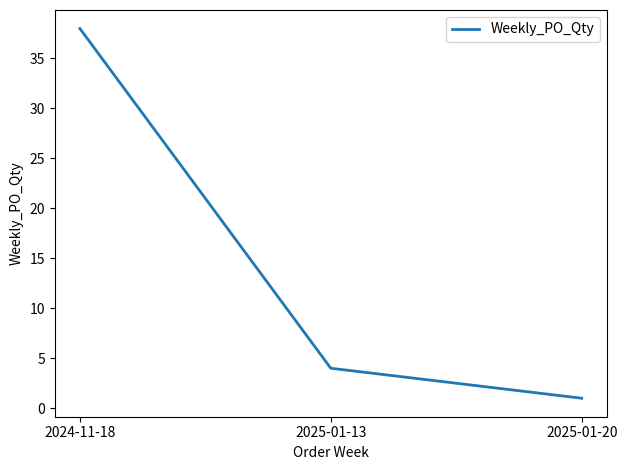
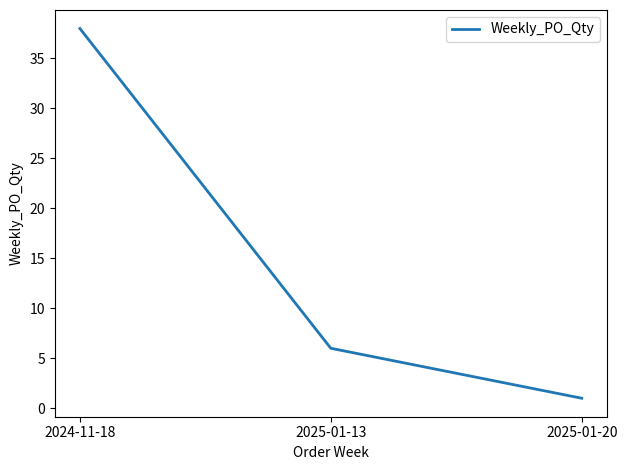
  {
    "2024-11-18": 38,
-   "2025-01-13": 4,
+   "2025-01-13": 6,
    "2025-01-20": 1
  }
